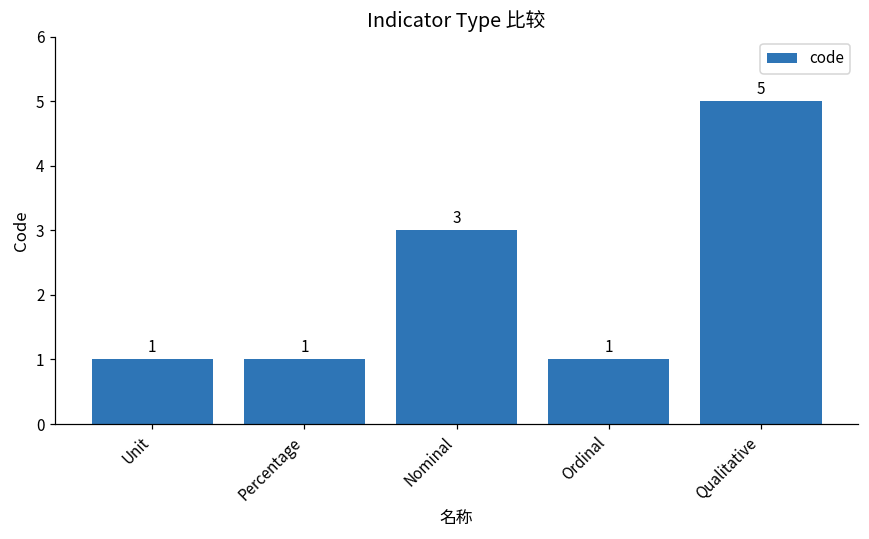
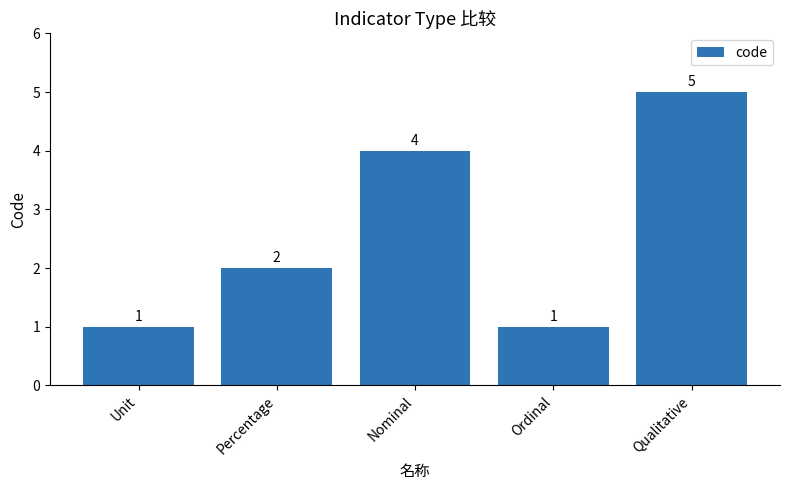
  {
    "Unit": 1,
-   "Percentage": 1,
-   "Nominal": 3,
+   "Percentage": 2,
+   "Nominal": 4,
    "Ordinal": 1,
    "Qualitative": 5
  }
